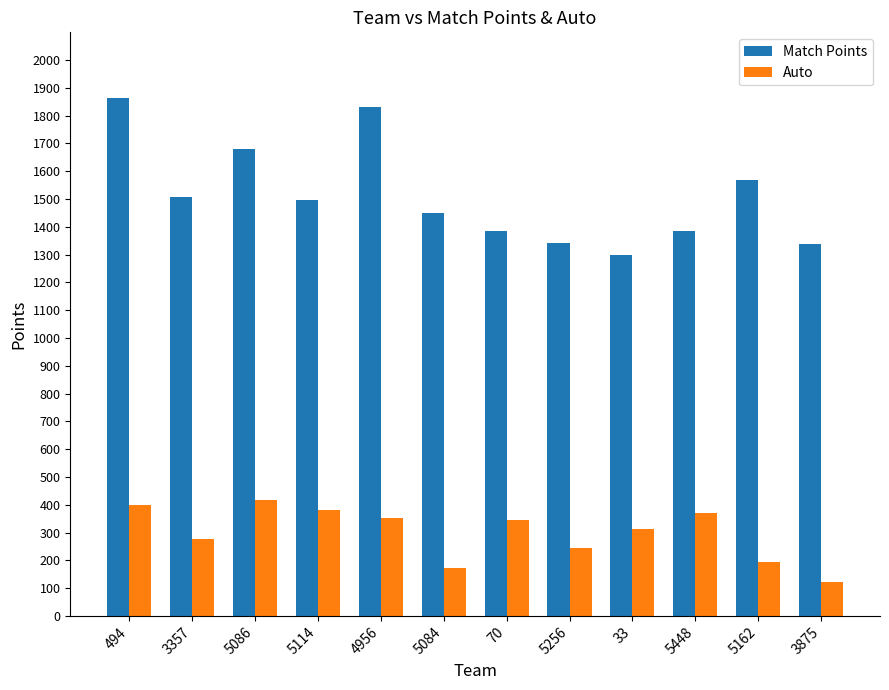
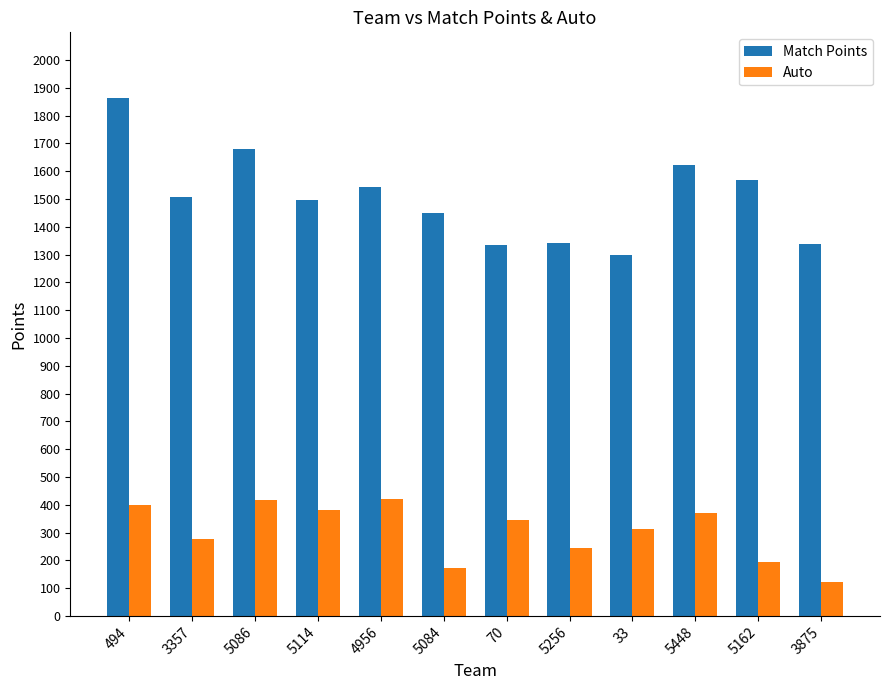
  {
    "Match Points": {
      "494": 1860,
      "3357": 1510,
      "5086": 1680,
      "5114": 1500,
-     "4956": 1830,
+     "4956": 1540,
      "5084": 1450,
-     "70": 1390,
+     "70": 1340,
      "5256": 1340,
      "33": 1300,
-     "5448": 1380,
+     "5448": 1620,
      "5162": 1570,
      "3875": 1340
    },
    "Auto": {
      "494": 400,
      "3357": 280,
      "5086": 420,
      "5114": 380,
-     "4956": 350,
+     "4956": 420,
      "5084": 170,
      "70": 350,
      "5256": 240,
      "33": 310,
      "5448": 370,
      "5162": 190,
      "3875": 120
    }
  }
